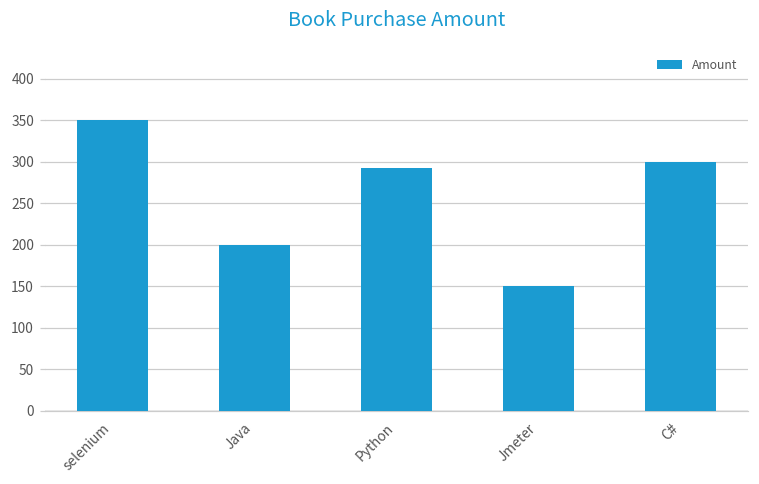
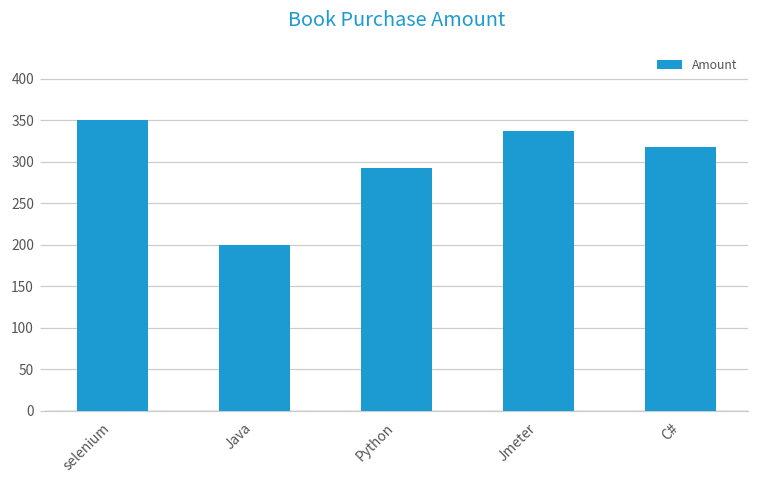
  {
    "selenium": 350,
    "Java": 200,
    "Python": 290,
-   "Jmeter": 150,
-   "C#": 300
+   "Jmeter": 340,
+   "C#": 320
  }
